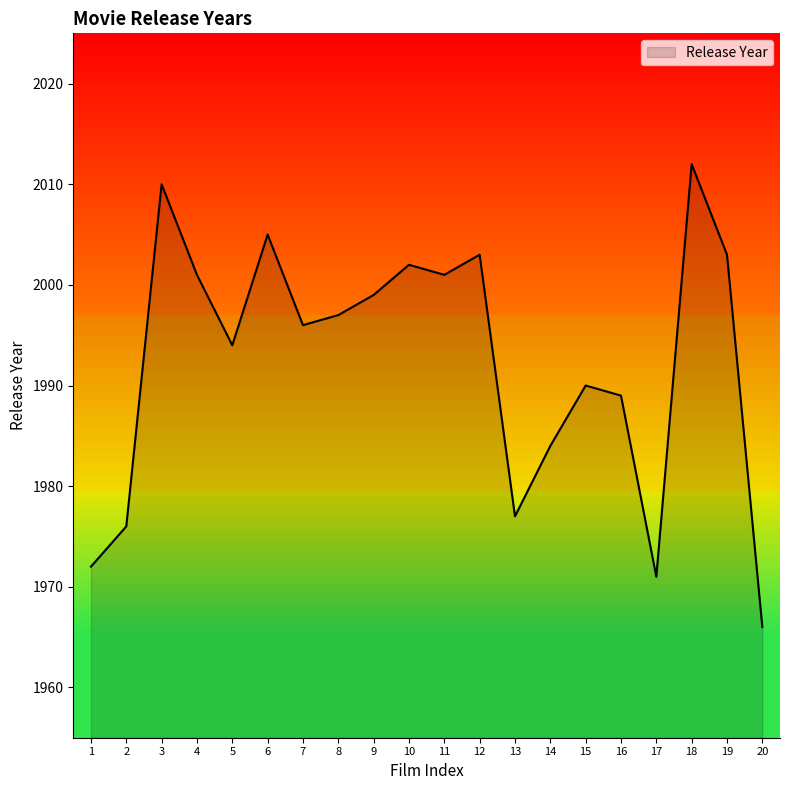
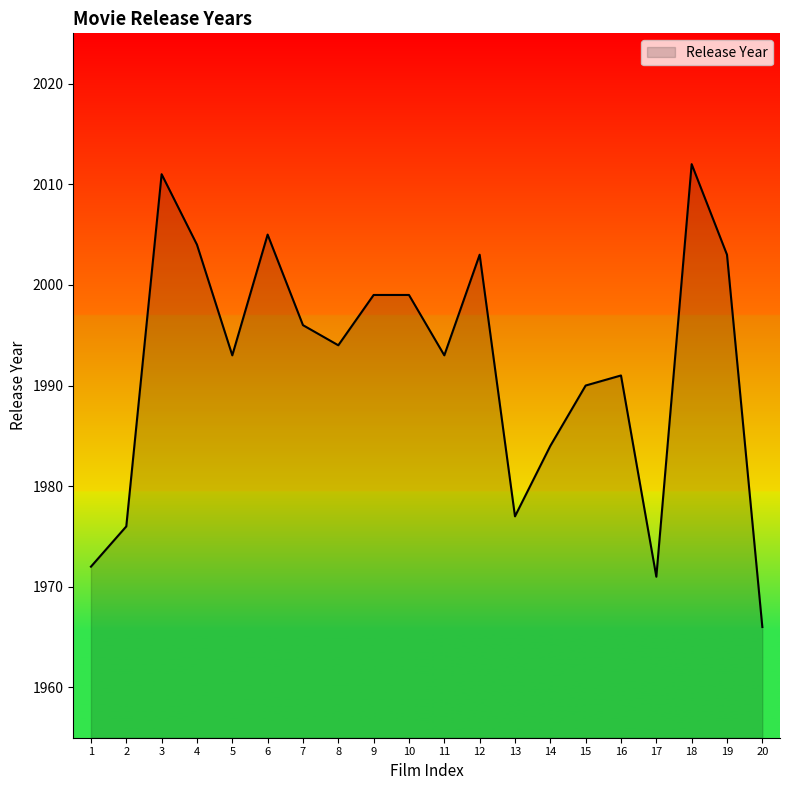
  {
    "1": 1972,
    "2": 1976,
-   "3": 2010,
-   "4": 2001,
-   "5": 1994,
+   "3": 2011,
+   "4": 2004,
+   "5": 1993,
    "6": 2005,
    "7": 1996,
-   "8": 1997,
+   "8": 1994,
    "9": 1999,
-   "10": 2002,
-   "11": 2001,
+   "10": 1999,
+   "11": 1993,
    "12": 2003,
    "13": 1977,
    "14": 1984,
    "15": 1990,
-   "16": 1989,
+   "16": 1991,
    "17": 1971,
    "18": 2012,
    "19": 2003,
    "20": 1966
  }
